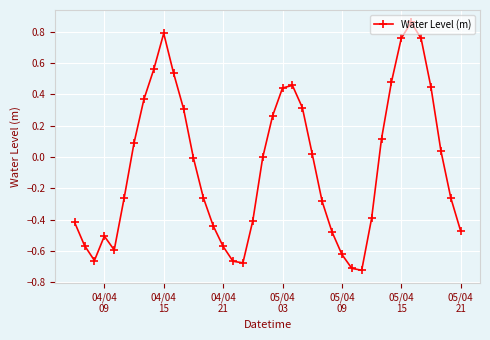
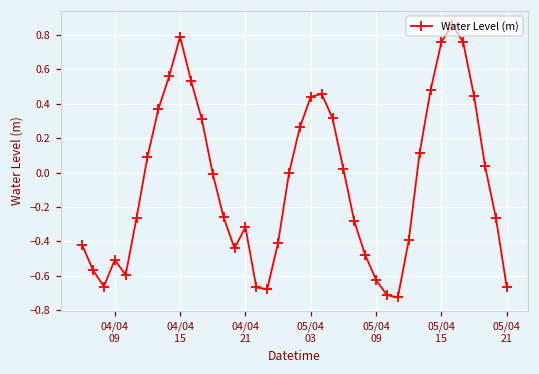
  {
    "04/04 09": -0.51,
    "04/04 15": 0.79,
-   "04/04 21": -0.57,
+   "04/04 21": -0.32,
    "05/04 03": 0.44,
    "05/04 09": -0.62,
    "05/04 15": 0.76,
-   "05/04 21": -0.47
+   "05/04 21": -0.67
  }
